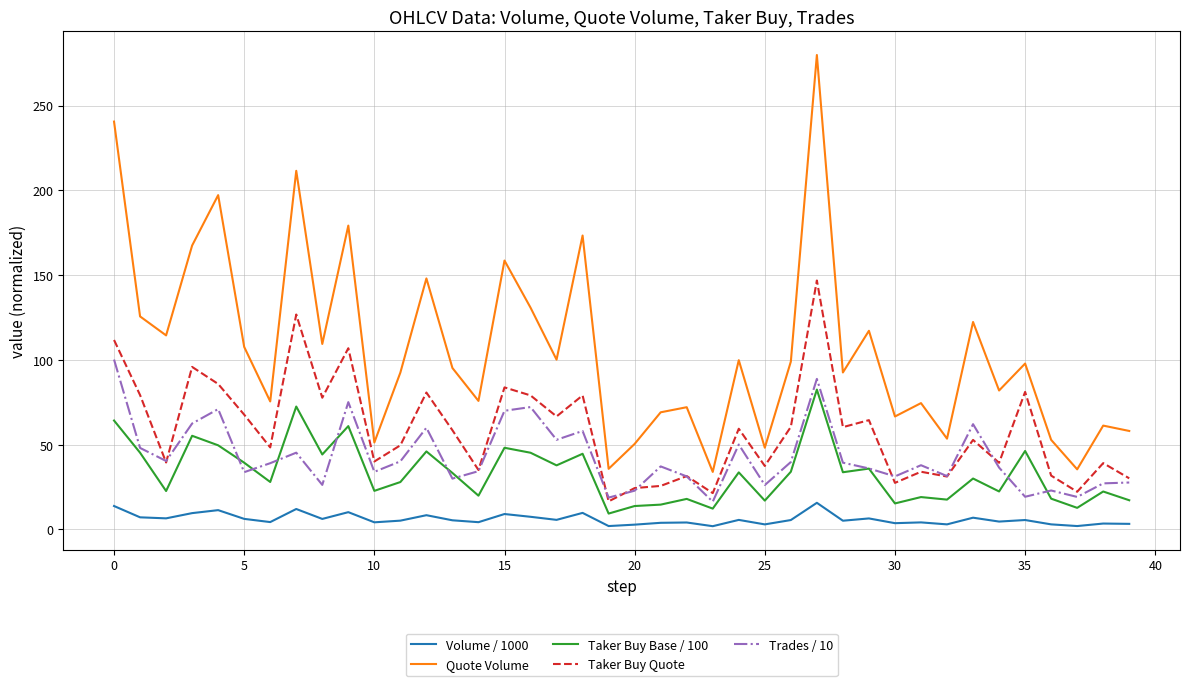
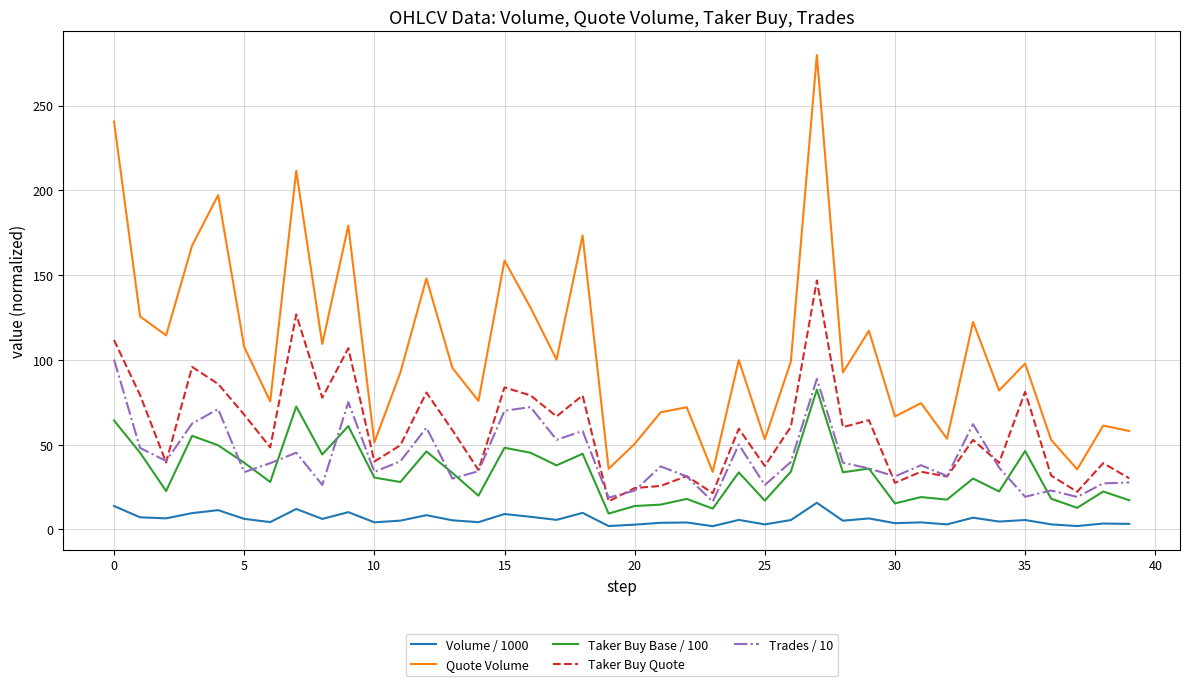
  {
    "Volume / 1000": {
      "0": 14,
      "5": 6,
      "10": 4,
      "15": 9,
      "20": 3,
      "25": 3,
      "30": 4,
      "35": 6
    },
    "Quote Volume": {
      "0": 241,
      "5": 108,
      "10": 51,
      "15": 159,
      "20": 50,
-     "25": 48,
+     "25": 53,
      "30": 67,
      "35": 98
    },
    "Taker Buy Base / 100": {
      "0": 64,
      "5": 39,
-     "10": 23,
+     "10": 31,
      "15": 48,
      "20": 14,
      "25": 17,
      "30": 15,
      "35": 46
    },
    "Taker Buy Quote": {
      "0": 112,
      "5": 68,
      "10": 40,
      "15": 84,
      "20": 24,
      "25": 37,
      "30": 27,
      "35": 81
    },
    "Trades / 10": {
      "0": 100,
      "5": 34,
      "10": 34,
      "15": 70,
      "20": 23,
      "25": 26,
      "30": 31,
      "35": 19
    }
  }
